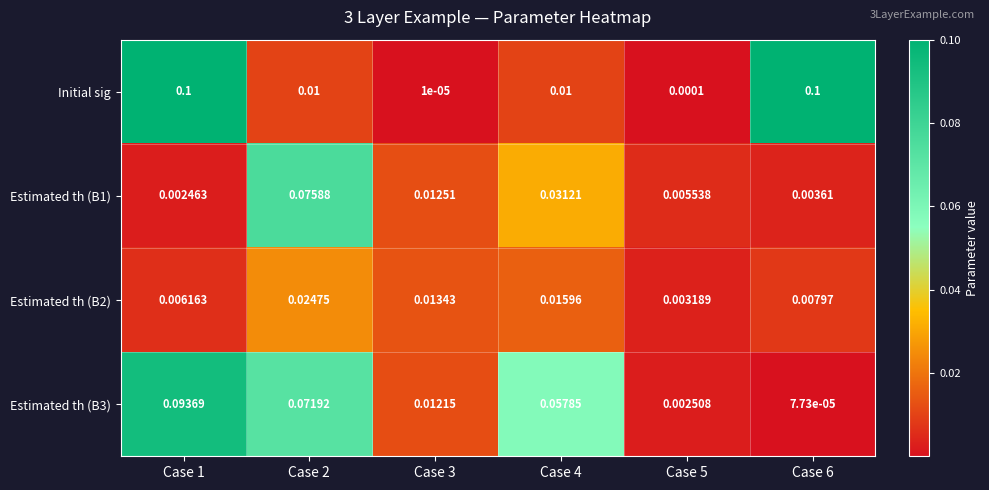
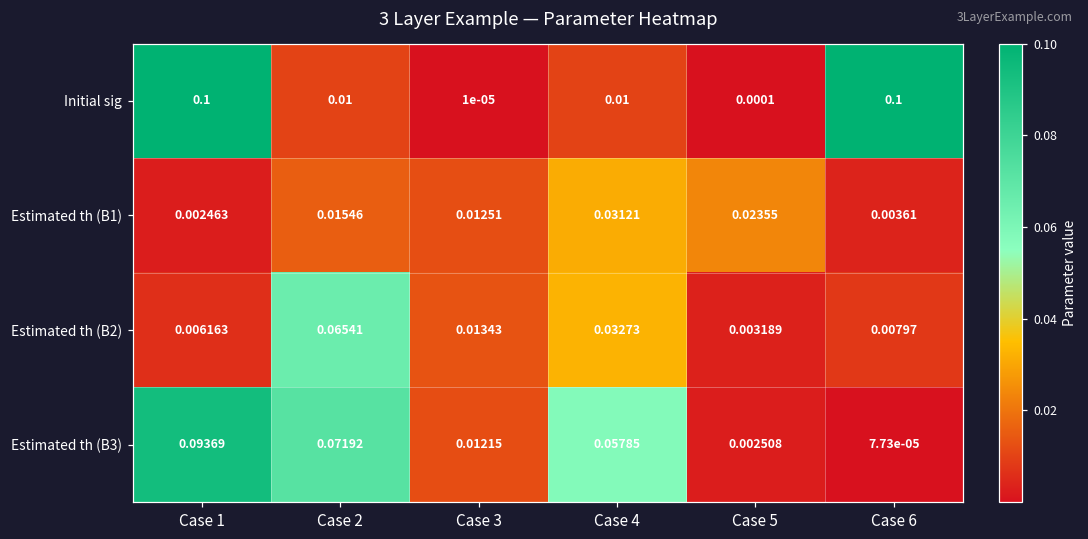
  {
    "Initial sig": {
      "Case 1": "0.1",
      "Case 2": "0.01",
      "Case 3": "1e-05",
      "Case 4": "0.01",
      "Case 5": "0.0001",
      "Case 6": "0.1"
    },
    "Estimated th (B1)": {
      "Case 1": "0.002463",
-     "Case 2": "0.07588",
+     "Case 2": "0.01546",
      "Case 3": "0.01251",
      "Case 4": "0.03121",
-     "Case 5": "0.005538",
+     "Case 5": "0.02355",
      "Case 6": "0.00361"
    },
    "Estimated th (B2)": {
      "Case 1": "0.006163",
-     "Case 2": "0.02475",
+     "Case 2": "0.06541",
      "Case 3": "0.01343",
-     "Case 4": "0.01596",
+     "Case 4": "0.03273",
      "Case 5": "0.003189",
      "Case 6": "0.00797"
    },
    "Estimated th (B3)": {
      "Case 1": "0.09369",
      "Case 2": "0.07192",
      "Case 3": "0.01215",
      "Case 4": "0.05785",
      "Case 5": "0.002508",
      "Case 6": "7.73e-05"
    }
  }
